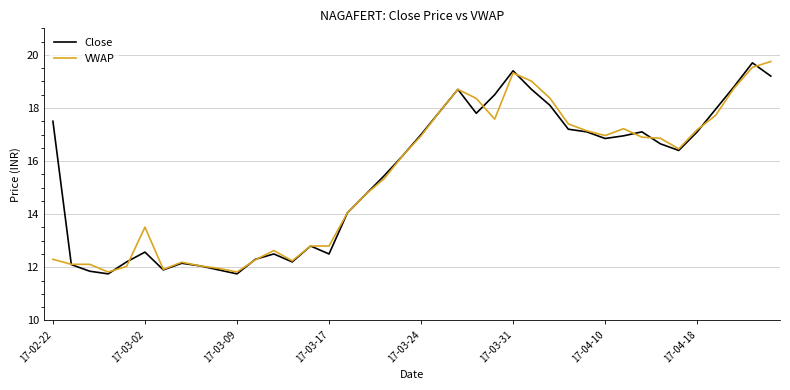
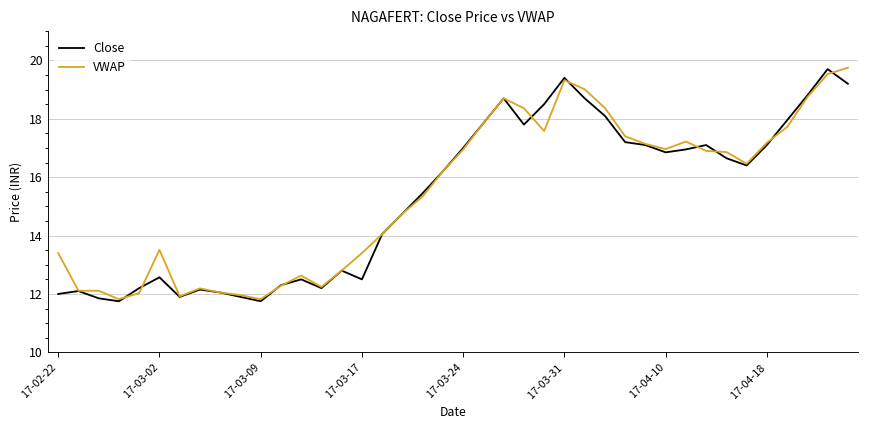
  {
    "Close": {
-     "17-02-22": 17.5,
+     "17-02-22": 12.0,
      "17-03-02": 12.6,
      "17-03-17": 12.5,
      "17-04-10": 16.9
    },
    "VWAP": {
-     "17-02-22": 12.3,
+     "17-02-22": 13.4,
      "17-03-02": 13.5,
-     "17-03-17": 12.8,
+     "17-03-17": 13.4,
      "17-04-10": 17.0
    }
  }
